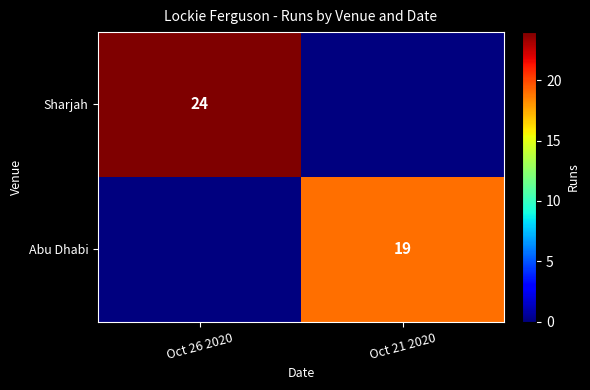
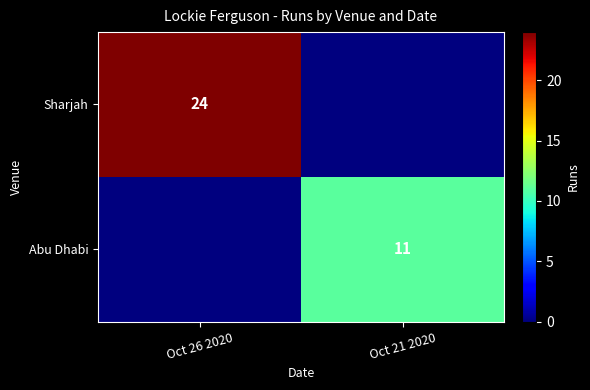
  {
    "Sharjah": {
      "Oct 26 2020": 24
    },
    "Abu Dhabi": {
-     "Oct 21 2020": 19
+     "Oct 21 2020": 11
    }
  }
